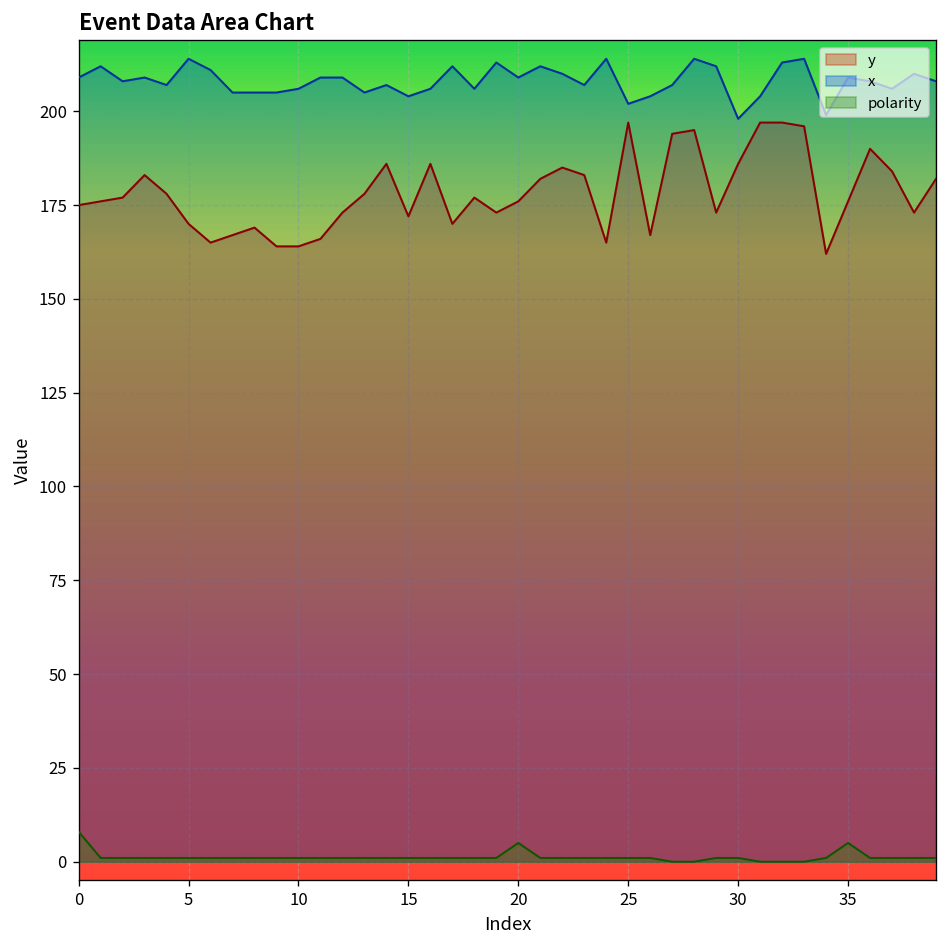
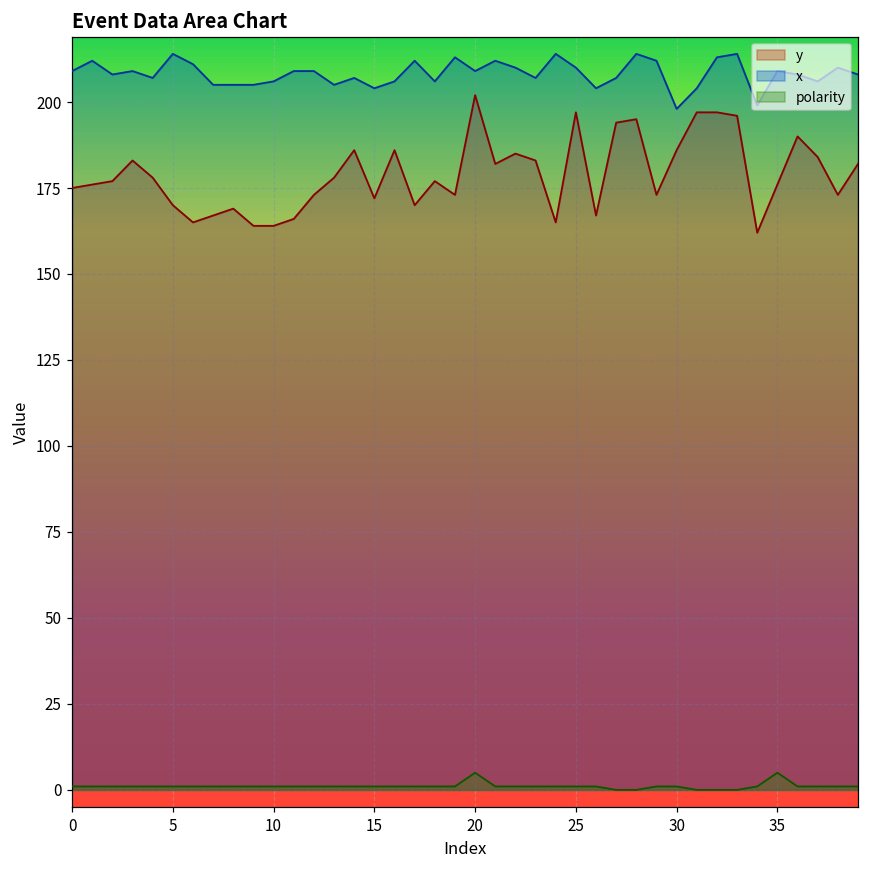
  {
    "y": {
      "0": 175,
      "5": 170,
      "10": 164,
      "15": 172,
-     "20": 176,
+     "20": 202,
      "25": 197,
      "30": 186,
      "35": 176
    },
    "x": {
      "0": 209,
      "5": 214,
      "10": 206,
      "15": 204,
      "20": 209,
-     "25": 202,
+     "25": 210,
      "30": 198
    },
    "polarity": {
-     "0": 8,
+     "0": 1,
      "5": 1,
      "10": 1,
      "15": 1,
      "20": 5,
      "25": 1,
      "30": 1,
      "35": 5
    }
  }
